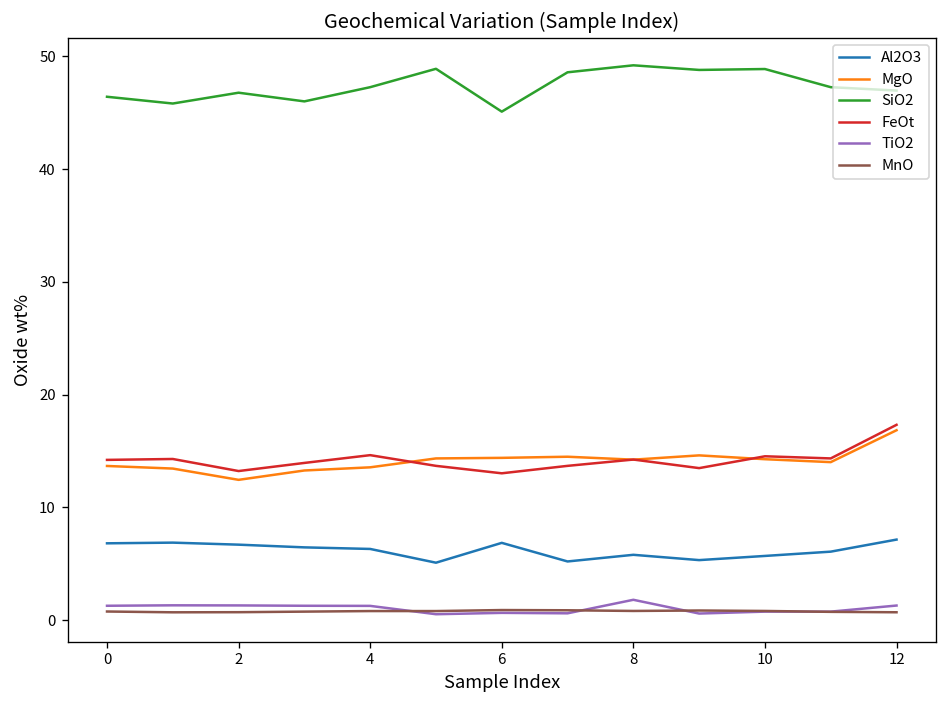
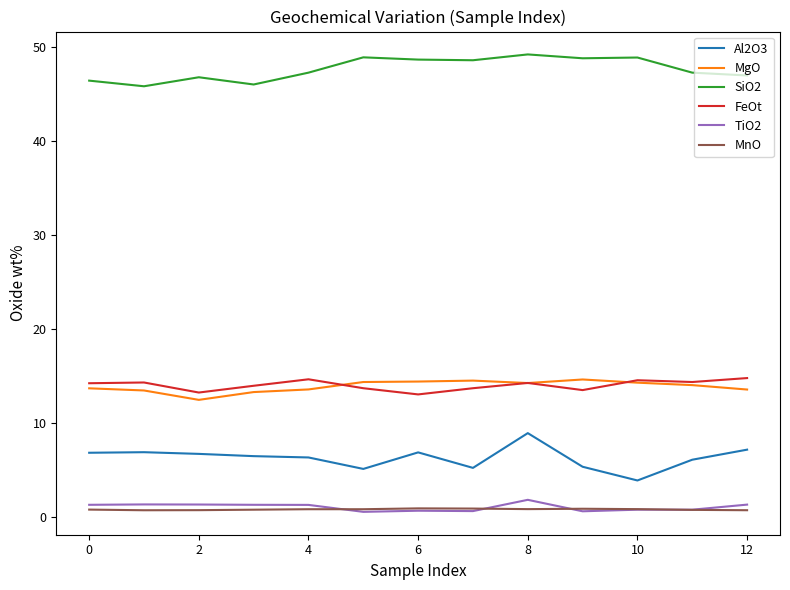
  {
    "Al2O3": {
      "0": 7,
      "2": 7,
      "4": 6,
      "6": 7,
-     "8": 6,
-     "10": 6,
+     "8": 9,
+     "10": 4,
      "12": 7
    },
    "MgO": {
      "0": 14,
      "2": 12,
      "4": 14,
      "6": 14,
-     "12": 17
+     "12": 14
    },
    "SiO2": {
      "0": 46,
      "2": 47,
      "4": 47,
-     "6": 45,
+     "6": 49,
      "8": 49,
      "10": 49
    },
    "FeOt": {
      "0": 14,
      "2": 13,
      "4": 15,
      "6": 13,
-     "12": 17
+     "12": 15
    },
    "TiO2": {
      "0": 1,
      "2": 1,
      "4": 1,
      "8": 2,
      "12": 1
    },
    "MnO": {
      "0": 1,
      "2": 1,
      "4": 1,
      "8": 1,
      "12": 1
    }
  }
